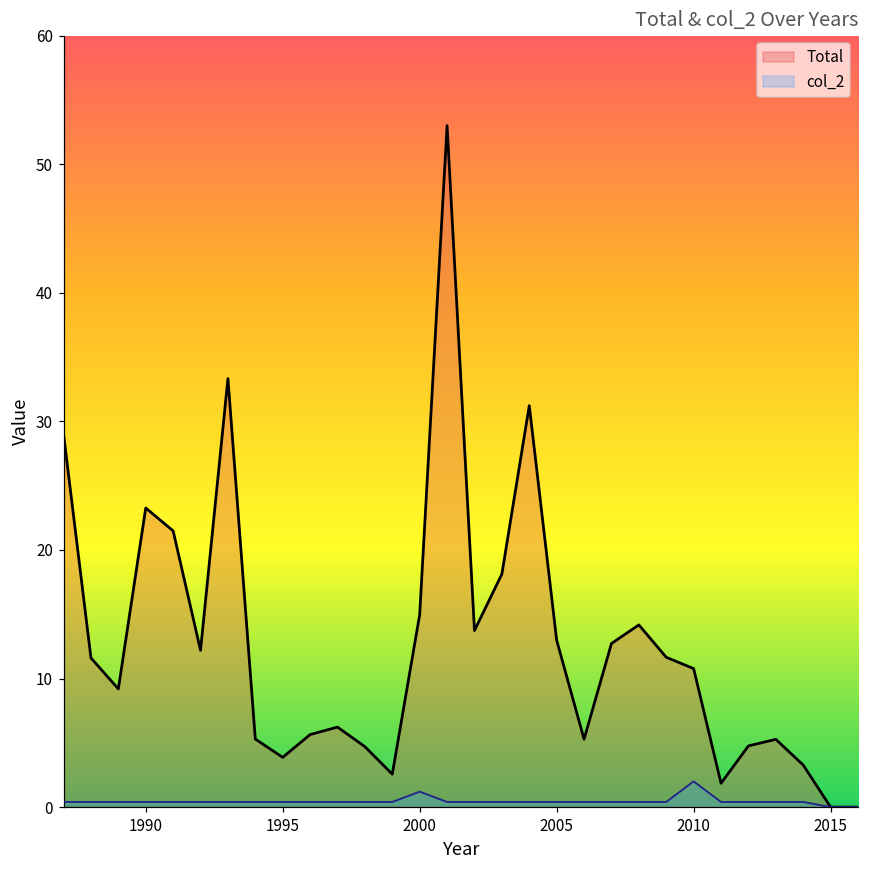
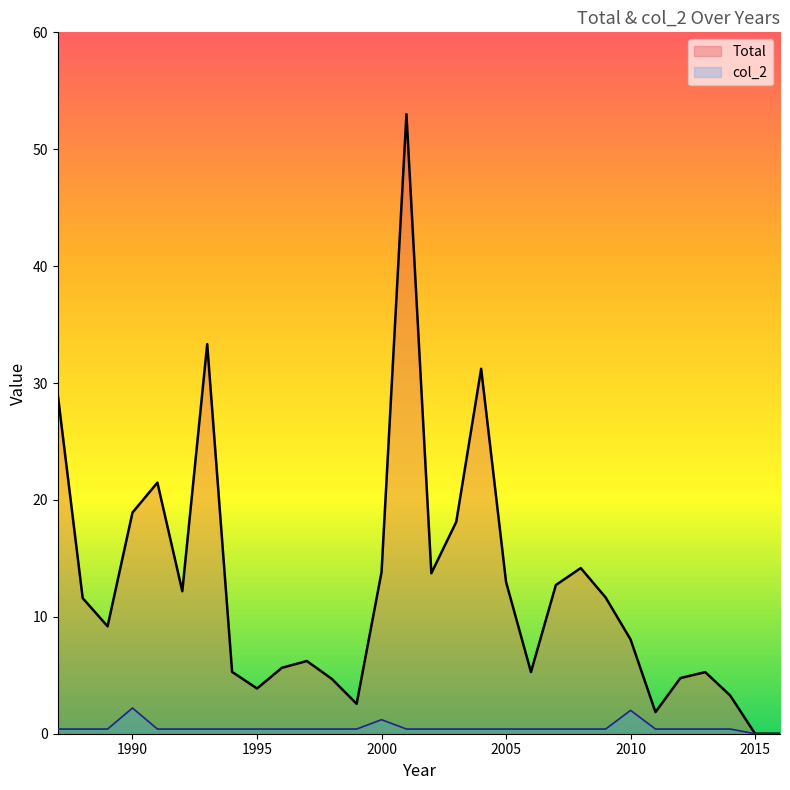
  {
    "Total": {
-     "1990": 23.3,
+     "1990": 18.9,
      "1995": 3.9,
-     "2000": 15.0,
+     "2000": 13.8,
      "2005": 13.0,
-     "2010": 10.8
+     "2010": 8.1
    },
    "col_2": {
-     "1990": 0.4,
+     "1990": 2.2,
      "1995": 0.4,
      "2000": 1.2,
      "2005": 0.4,
      "2010": 2.0
    }
  }
